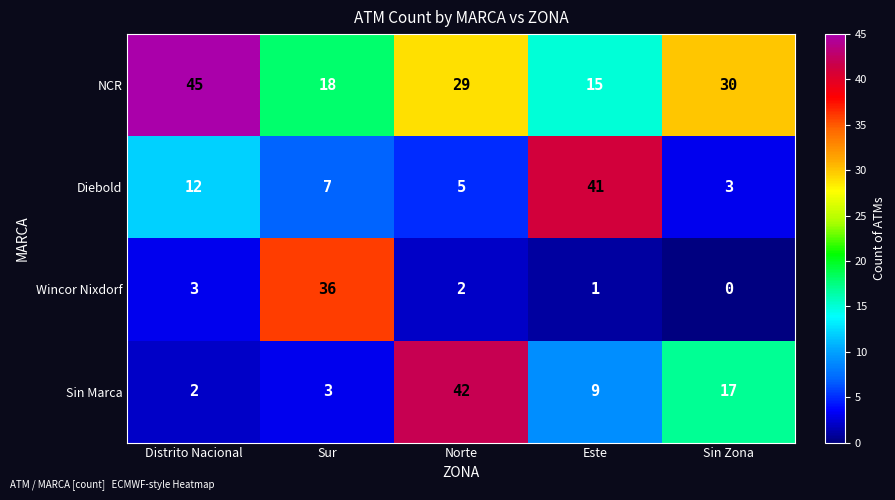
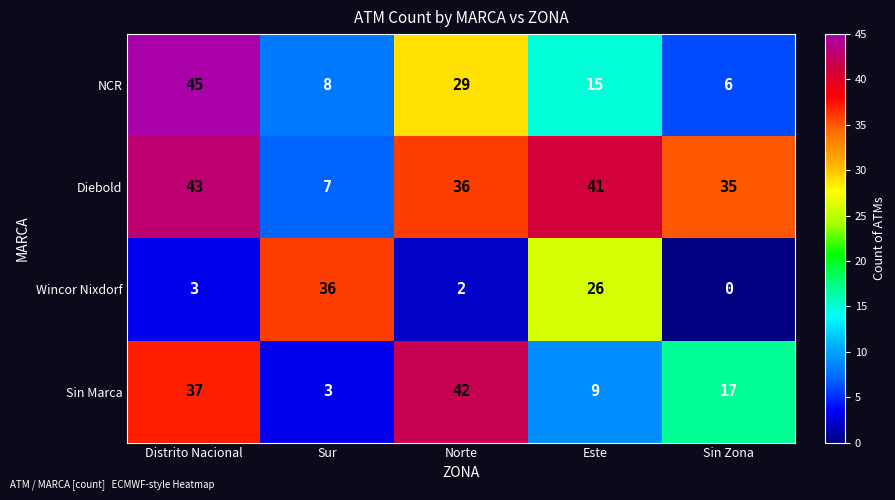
  {
    "NCR": {
      "Distrito Nacional": 45,
-     "Sur": 18,
+     "Sur": 8,
      "Norte": 29,
      "Este": 15,
-     "Sin Zona": 30
+     "Sin Zona": 6
    },
    "Diebold": {
-     "Distrito Nacional": 12,
+     "Distrito Nacional": 43,
      "Sur": 7,
-     "Norte": 5,
+     "Norte": 36,
      "Este": 41,
-     "Sin Zona": 3
+     "Sin Zona": 35
    },
    "Wincor Nixdorf": {
      "Distrito Nacional": 3,
      "Sur": 36,
      "Norte": 2,
-     "Este": 1,
+     "Este": 26,
      "Sin Zona": 0
    },
    "Sin Marca": {
-     "Distrito Nacional": 2,
+     "Distrito Nacional": 37,
      "Sur": 3,
      "Norte": 42,
      "Este": 9,
      "Sin Zona": 17
    }
  }
